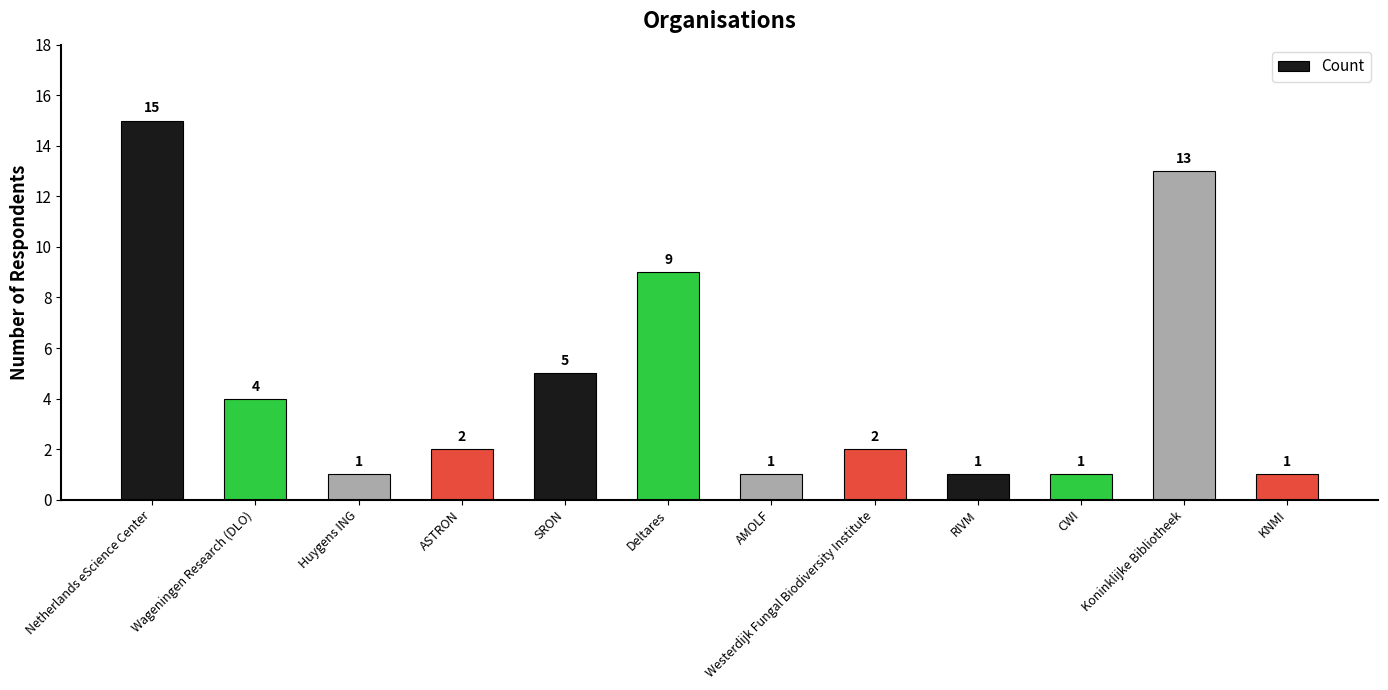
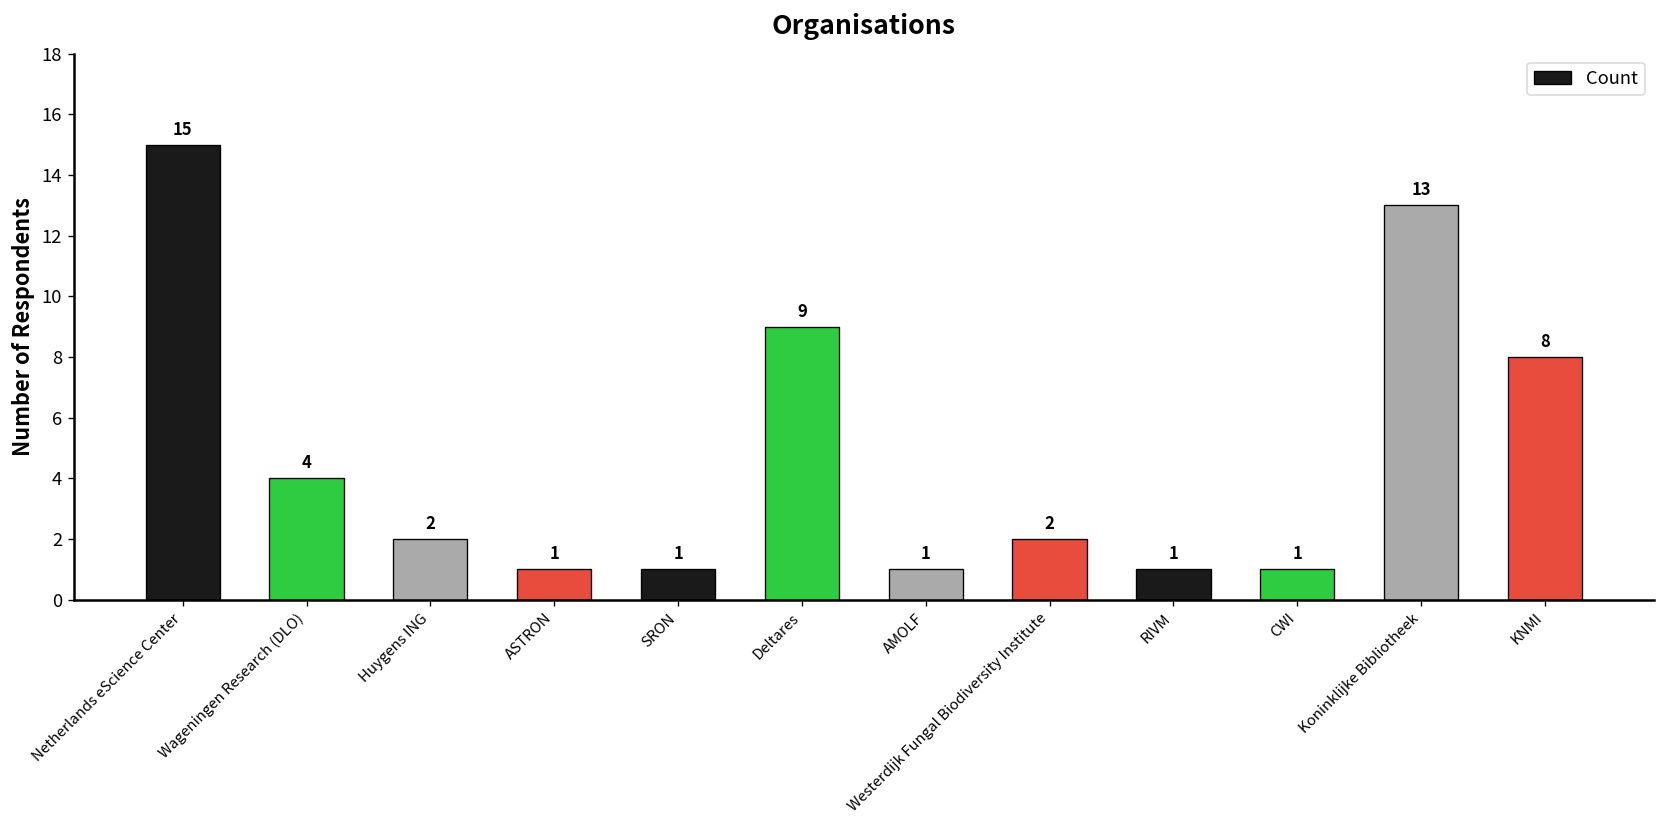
  {
    "Netherlands eScience Center": 15,
    "Wageningen Research (DLO)": 4,
-   "Huygens ING": 1,
-   "ASTRON": 2,
-   "SRON": 5,
+   "Huygens ING": 2,
+   "ASTRON": 1,
+   "SRON": 1,
    "Deltares": 9,
    "AMOLF": 1,
    "Westerdijk Fungal Biodiversity Institute": 2,
    "RIVM": 1,
    "CWI": 1,
    "Koninklijke Bibliotheek": 13,
-   "KNMI": 1
+   "KNMI": 8
  }
